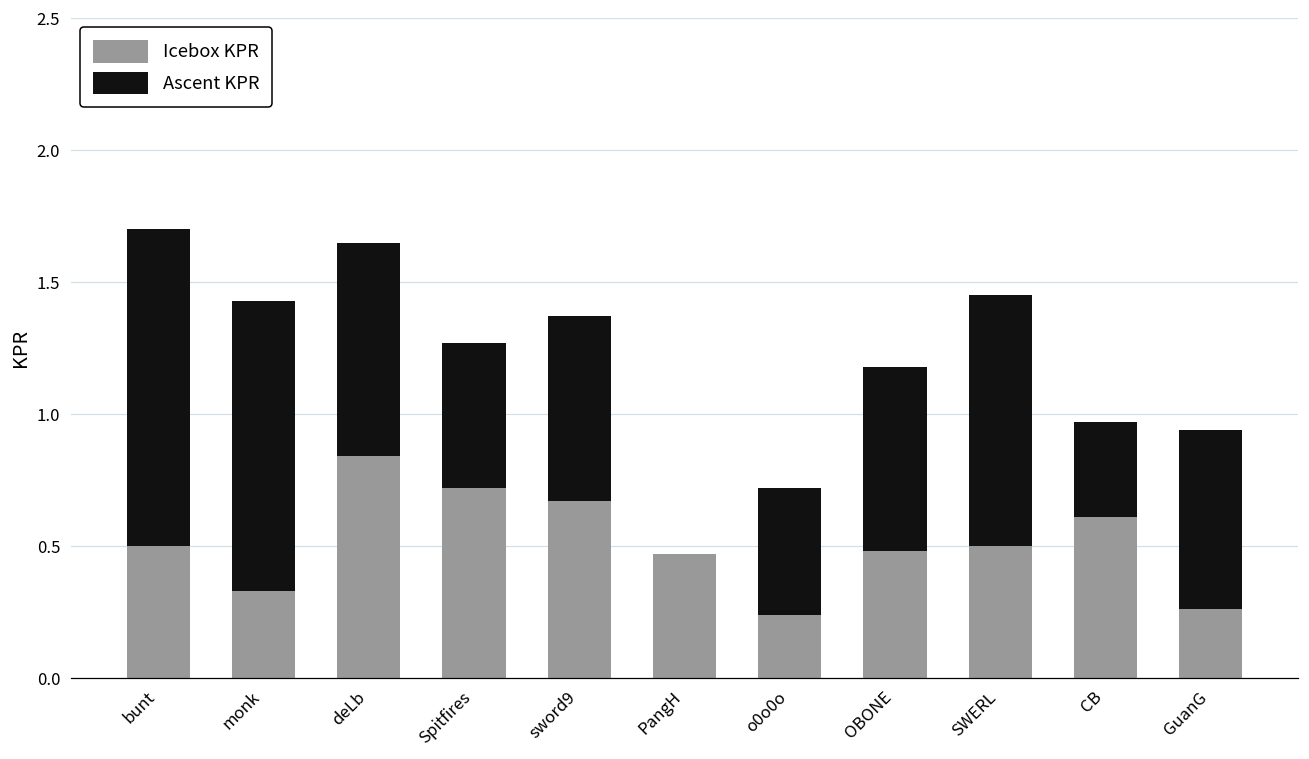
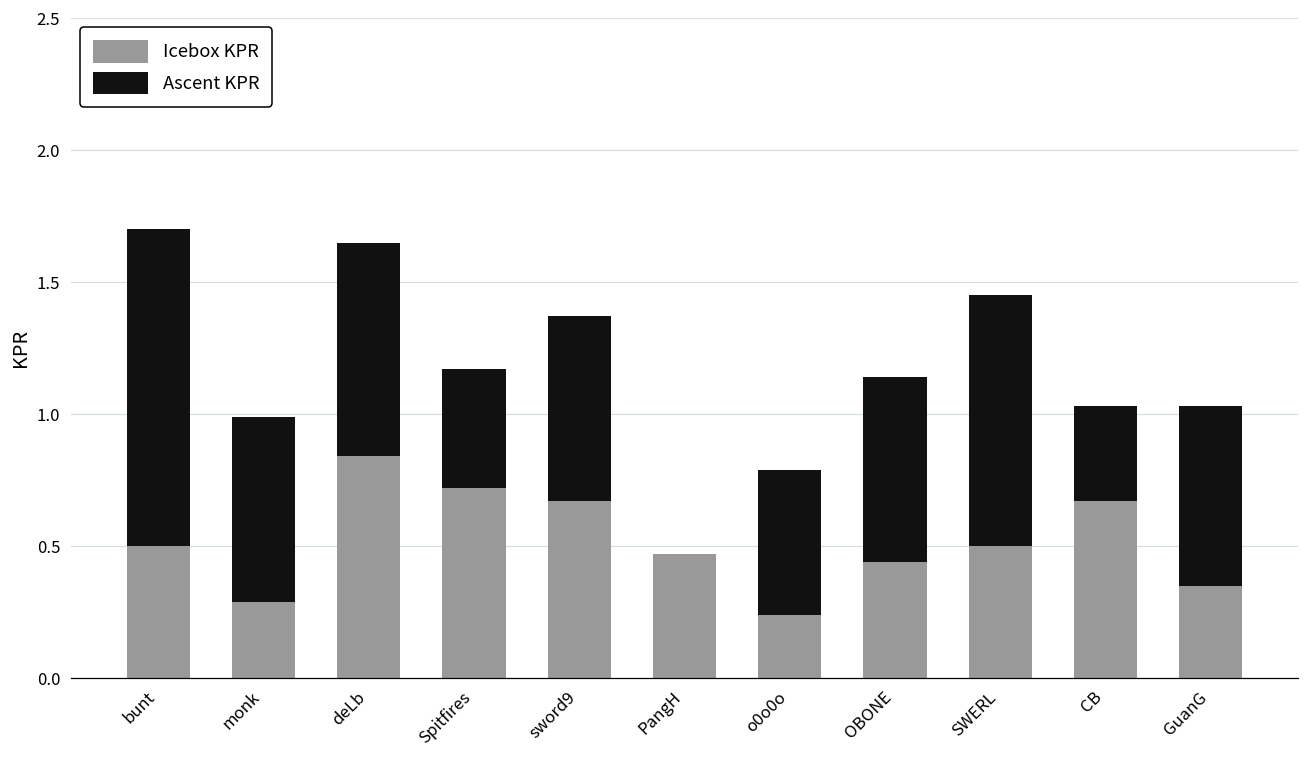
  {
    "Icebox KPR": {
      "bunt": 0.50,
-     "monk": 0.33,
+     "monk": 0.29,
      "deLb": 0.84,
      "Spitfires": 0.72,
      "sword9": 0.67,
      "PangH": 0.47,
      "o0o0o": 0.24,
-     "OBONE": 0.48,
+     "OBONE": 0.44,
      "SWERL": 0.50,
-     "CB": 0.61,
-     "GuanG": 0.26
+     "CB": 0.67,
+     "GuanG": 0.35
    },
    "Ascent KPR": {
      "bunt": 1.20,
-     "monk": 1.1,
+     "monk": 0.7,
      "deLb": 0.81,
-     "Spitfires": 0.55,
+     "Spitfires": 0.45,
      "sword9": 0.70,
      "PangH": 0.00,
-     "o0o0o": 0.48,
+     "o0o0o": 0.55,
      "OBONE": 0.70,
      "SWERL": 0.95,
      "CB": 0.36,
      "GuanG": 0.68
    }
  }
